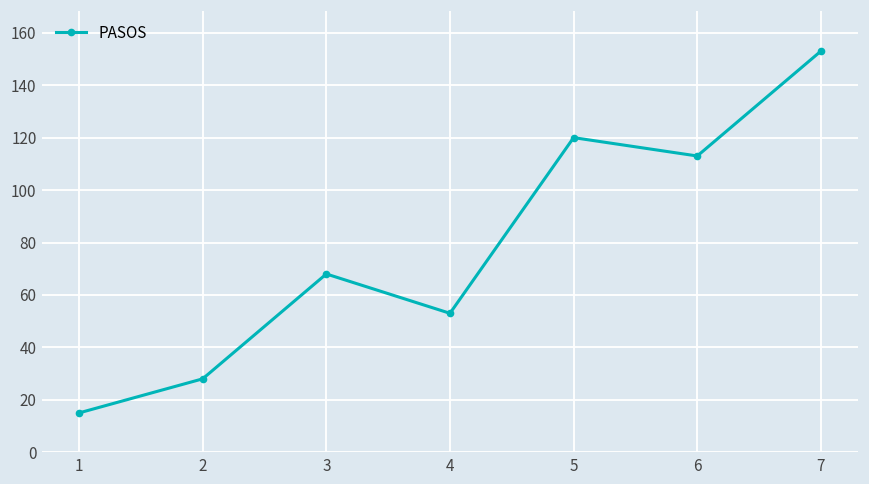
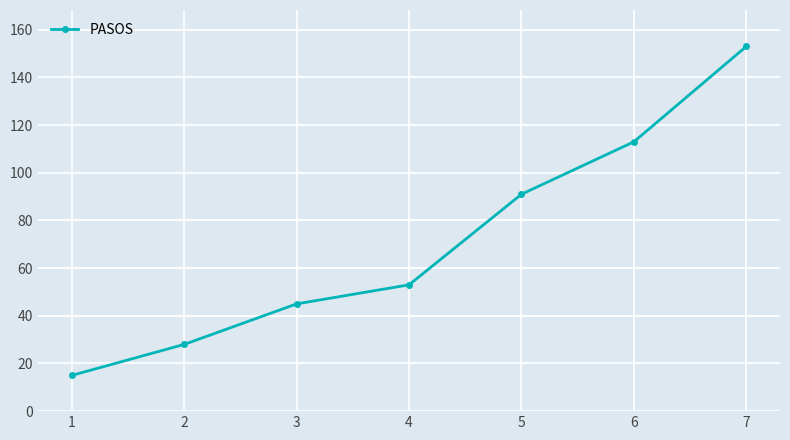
  {
    "1": 15,
    "2": 28,
-   "3": 68,
+   "3": 45,
    "4": 53,
-   "5": 120,
+   "5": 91,
    "6": 113,
    "7": 153
  }
